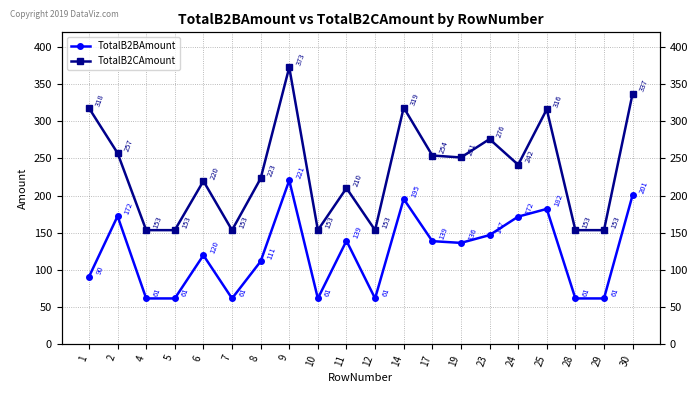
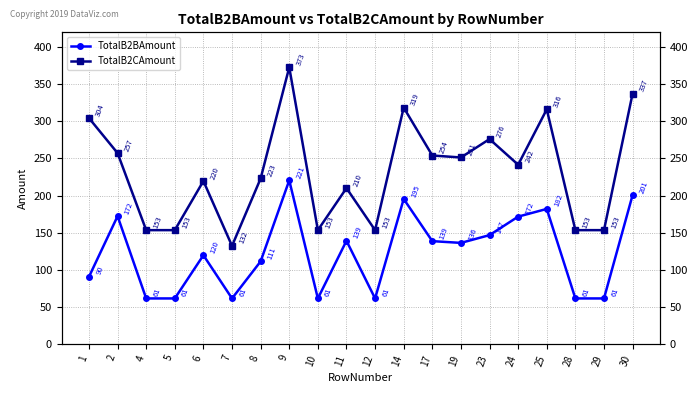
  {
    "TotalB2BAmount": {
      "1": 90,
      "2": 172,
      "4": 61,
      "5": 61,
      "6": 120,
      "7": 61,
      "8": 111,
      "9": 221,
      "10": 61,
      "11": 139,
      "12": 61,
      "14": 195,
      "17": 139,
      "19": 136,
      "23": 147,
      "24": 172,
      "25": 182,
      "28": 61,
      "29": 61,
      "30": 201
    },
    "TotalB2CAmount": {
-     "1": 318,
+     "1": 304,
      "2": 257,
      "4": 153,
      "5": 153,
      "6": 220,
-     "7": 153,
+     "7": 132,
      "8": 223,
      "9": 373,
      "10": 153,
      "11": 210,
      "12": 153,
      "14": 319,
      "17": 254,
      "19": 251,
      "23": 276,
      "24": 242,
      "25": 316,
      "28": 153,
      "29": 153,
      "30": 337
    }
  }
